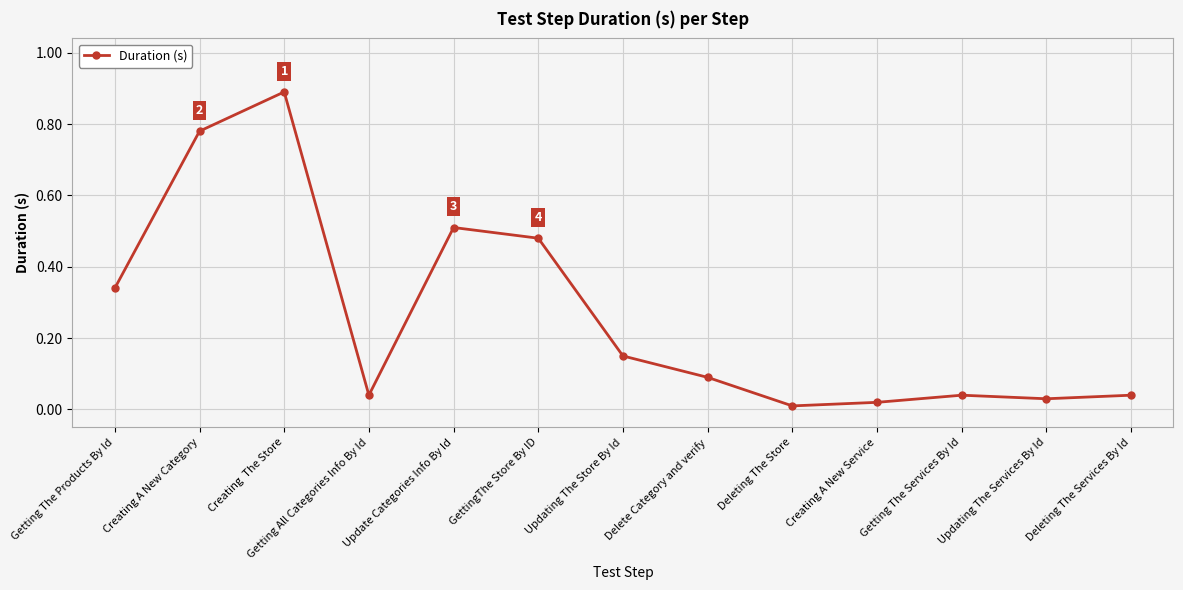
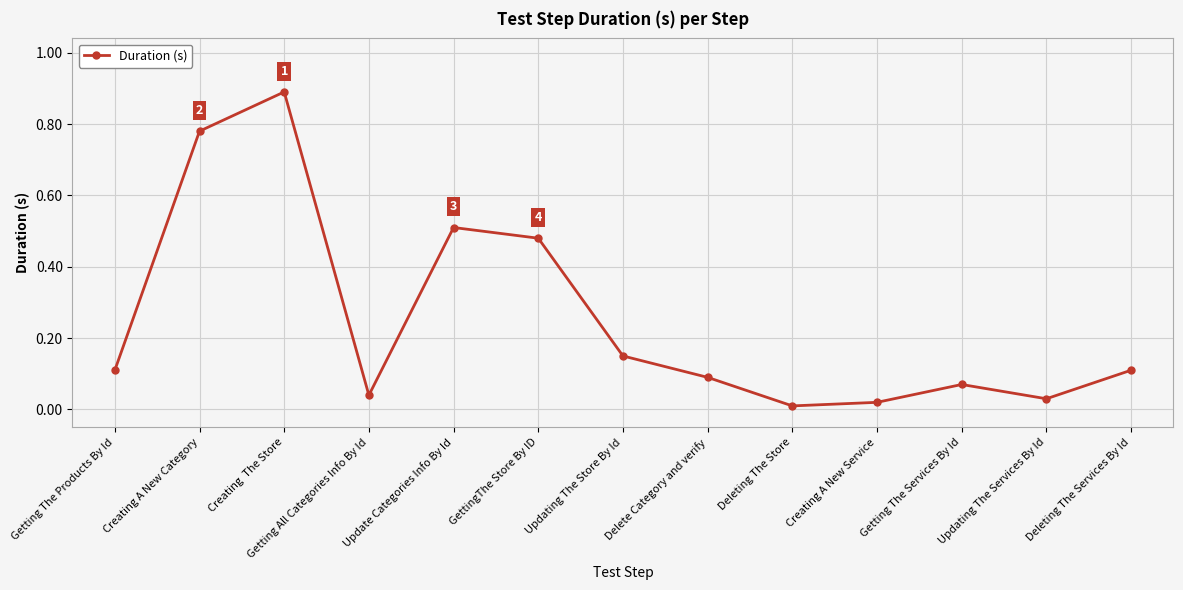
  {
-   "Getting The Products By Id": 0.34,
+   "Getting The Products By Id": 0.11,
    "Getting All Categories Info By Id": 0.04,
    "Updating The Store By Id": 0.15,
    "Delete Category and verify": 0.09,
    "Deleting The Store": 0.01,
    "Creating A New Service": 0.02,
-   "Getting The Services By Id": 0.04,
+   "Getting The Services By Id": 0.07,
    "Updating The Services By Id": 0.03,
-   "Deleting The Services By Id": 0.04
+   "Deleting The Services By Id": 0.11
  }
